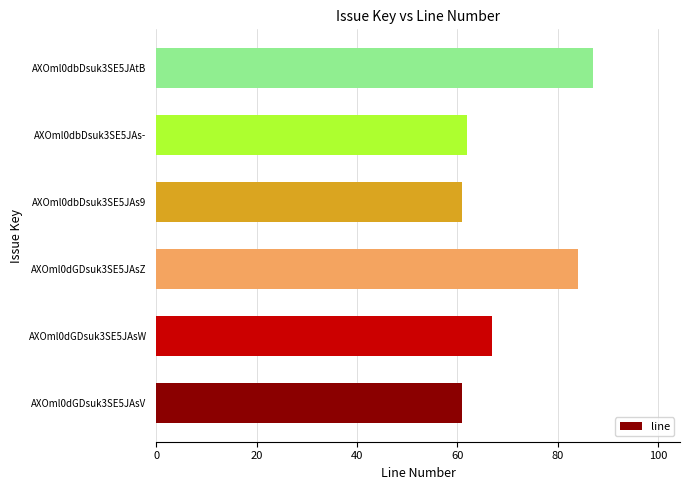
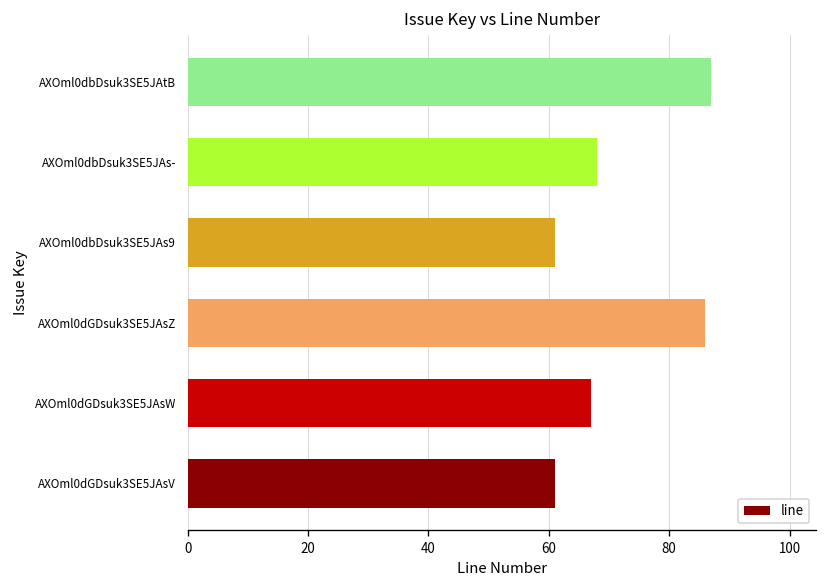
  {
    "AXOml0dbDsuk3SE5JAtB": 87,
-   "AXOml0dbDsuk3SE5JAs-": 62,
+   "AXOml0dbDsuk3SE5JAs-": 68,
    "AXOml0dbDsuk3SE5JAs9": 61,
-   "AXOml0dGDsuk3SE5JAsZ": 84,
+   "AXOml0dGDsuk3SE5JAsZ": 86,
    "AXOml0dGDsuk3SE5JAsW": 67,
    "AXOml0dGDsuk3SE5JAsV": 61
  }
